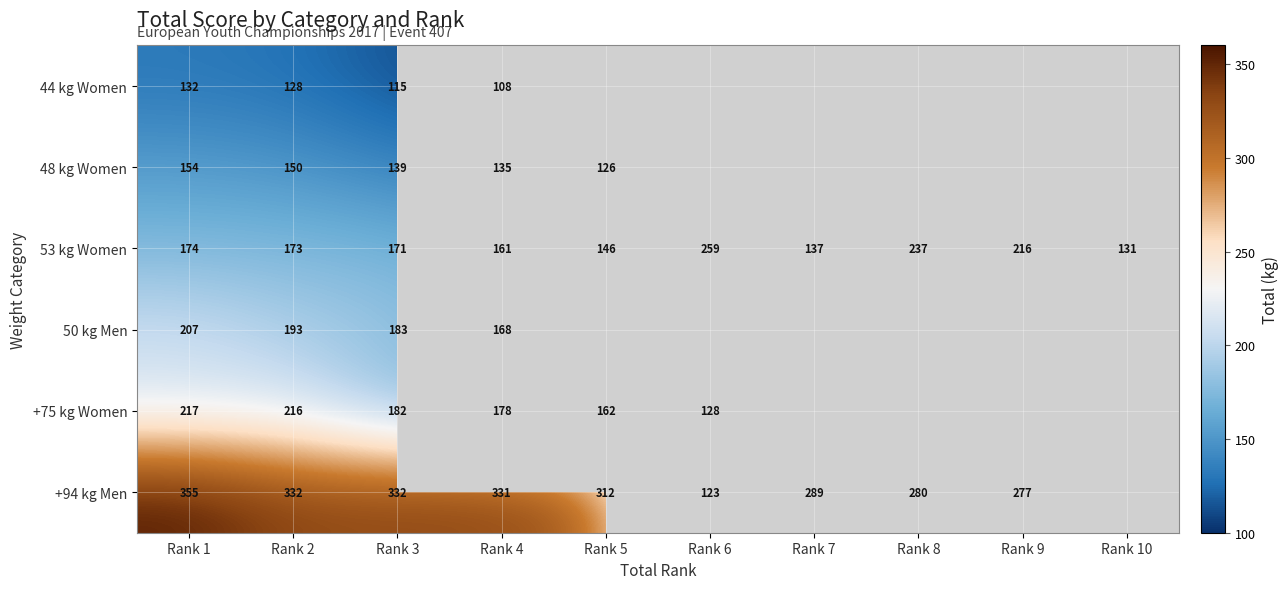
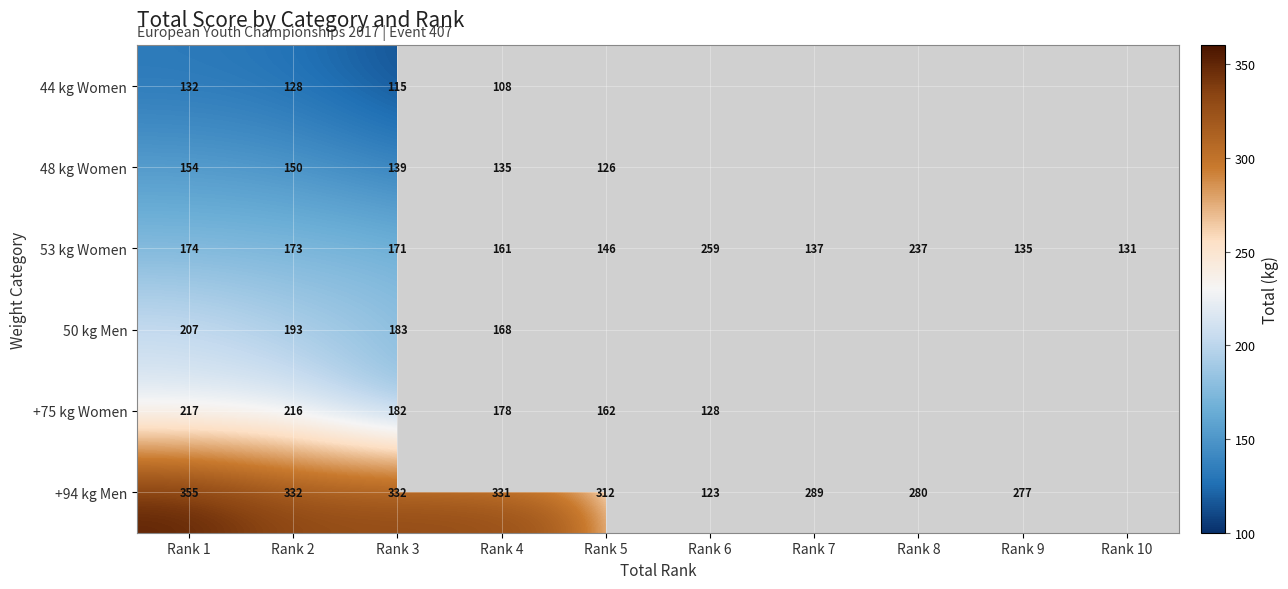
  {
    "44 kg Women": {
      "Rank 1": 132,
      "Rank 2": 128,
      "Rank 3": 115,
      "Rank 4": 108
    },
    "48 kg Women": {
      "Rank 1": 154,
      "Rank 2": 150,
      "Rank 3": 139,
      "Rank 4": 135,
      "Rank 5": 126
    },
    "53 kg Women": {
      "Rank 1": 174,
      "Rank 2": 173,
      "Rank 3": 171,
      "Rank 4": 161,
      "Rank 5": 146,
      "Rank 6": 259,
      "Rank 7": 137,
      "Rank 8": 237,
-     "Rank 9": 216,
+     "Rank 9": 135,
      "Rank 10": 131
    },
    "50 kg Men": {
      "Rank 1": 207,
      "Rank 2": 193,
      "Rank 3": 183,
      "Rank 4": 168
    },
    "+75 kg Women": {
      "Rank 1": 217,
      "Rank 2": 216,
      "Rank 3": 182,
      "Rank 4": 178,
      "Rank 5": 162,
      "Rank 6": 128
    },
    "+94 kg Men": {
      "Rank 1": 355,
      "Rank 2": 332,
      "Rank 3": 332,
      "Rank 4": 331,
      "Rank 5": 312,
      "Rank 6": 123,
      "Rank 7": 289,
      "Rank 8": 280,
      "Rank 9": 277
    }
  }
